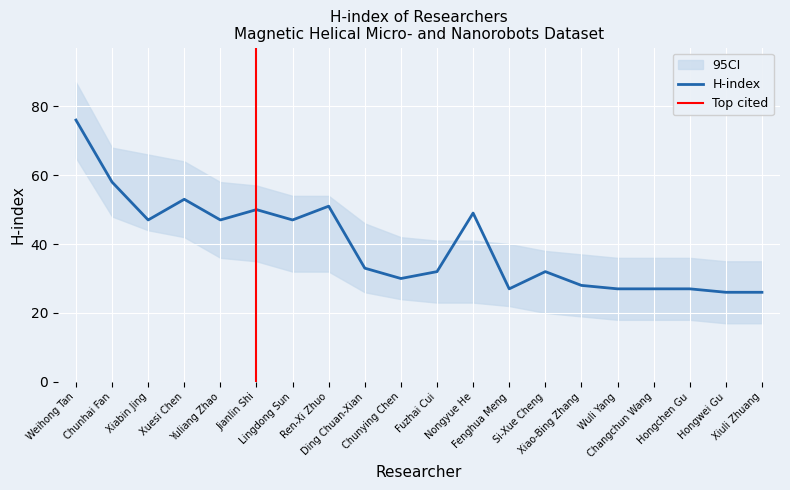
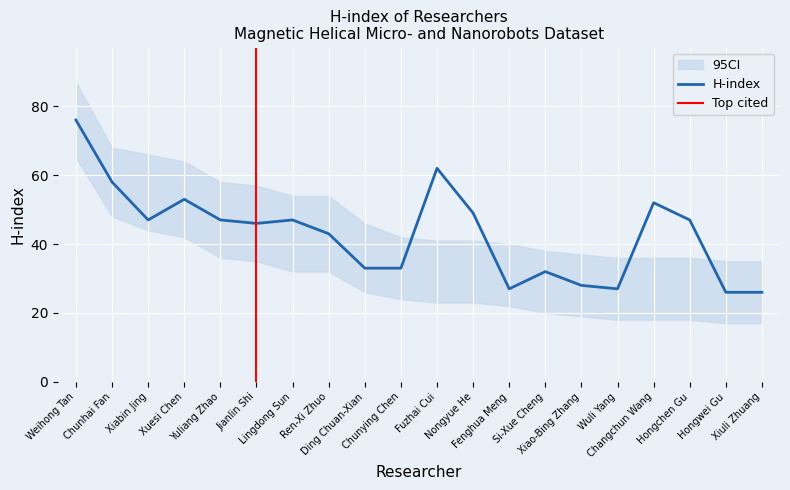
  {
    "H-index": {
      "Weihong Tan": 76,
      "Chunhai Fan": 58,
      "Xiabin Jing": 47,
      "Xuesi Chen": 53,
      "Yuliang Zhao": 47,
-     "Jianlin Shi": 50,
+     "Jianlin Shi": 46,
      "Lingdong Sun": 47,
-     "Ren-Xi Zhuo": 51,
+     "Ren-Xi Zhuo": 43,
      "Ding Chuan-Xian": 33,
-     "Chunying Chen": 30,
-     "Fuzhai Cui": 32,
+     "Chunying Chen": 33,
+     "Fuzhai Cui": 62,
      "Nongyue He": 49,
      "Fenghua Meng": 27,
      "Si-Xue Cheng": 32,
      "Xiao-Bing Zhang": 28,
      "Wuli Yang": 27,
-     "Changchun Wang": 27,
-     "Hongchen Gu": 27,
+     "Changchun Wang": 52,
+     "Hongchen Gu": 47,
      "Hongwei Gu": 26,
      "Xiuli Zhuang": 26
    }
  }
